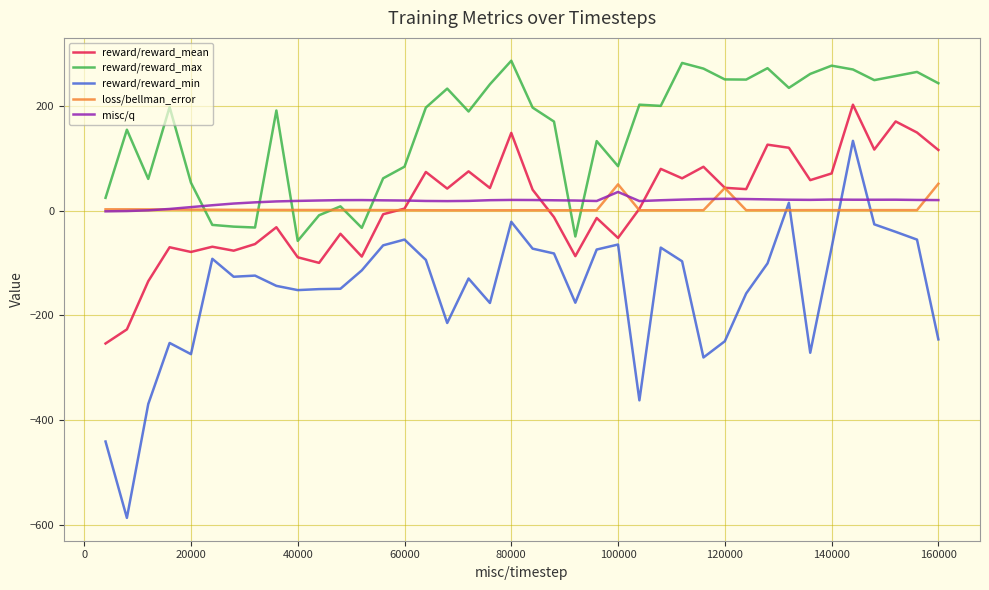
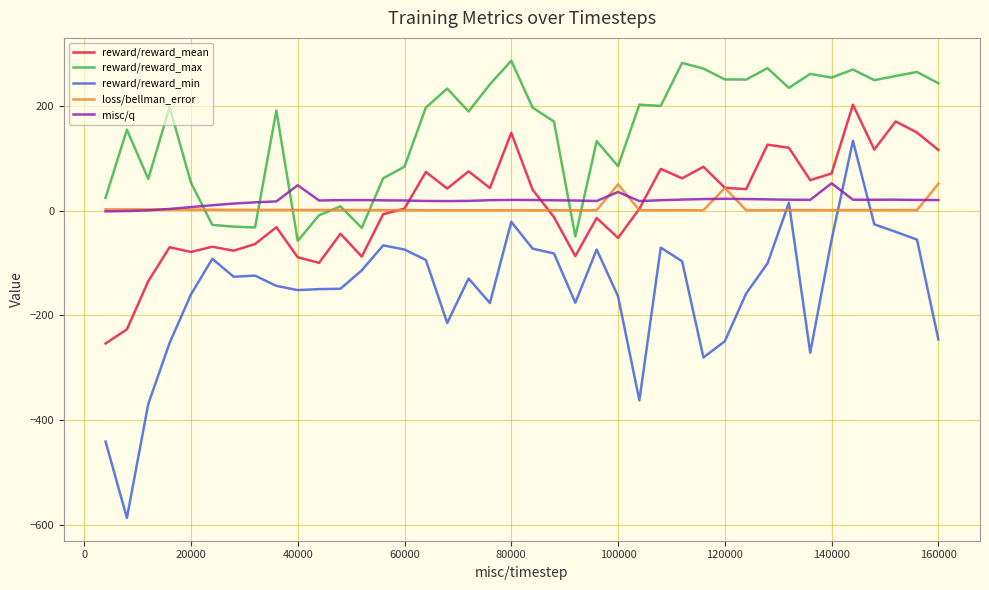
  {
    "reward/reward_mean": {
      "20000": -80,
      "40000": -90,
      "80000": 150,
      "100000": -50,
      "140000": 70,
      "160000": 120
    },
    "reward/reward_max": {
      "20000": 50,
      "40000": -60,
      "60000": 80,
      "80000": 290,
      "100000": 80,
      "120000": 250,
-     "140000": 280,
+     "140000": 250,
      "160000": 240
    },
    "reward/reward_min": {
-     "20000": -270,
+     "20000": -160,
      "40000": -150,
-     "60000": -60,
+     "60000": -70,
      "80000": -20,
-     "100000": -60,
+     "100000": -160,
      "120000": -250,
-     "140000": -70,
+     "140000": -60,
      "160000": -250
    },
    "loss/bellman_error": {
      "20000": 0,
      "40000": 0,
      "80000": 0,
      "100000": 50,
      "140000": 0,
      "160000": 50
    },
    "misc/q": {
      "20000": 10,
-     "40000": 20,
+     "40000": 50,
      "60000": 20,
      "80000": 20,
      "100000": 40,
      "120000": 20,
-     "140000": 20,
+     "140000": 50,
      "160000": 20
    }
  }
